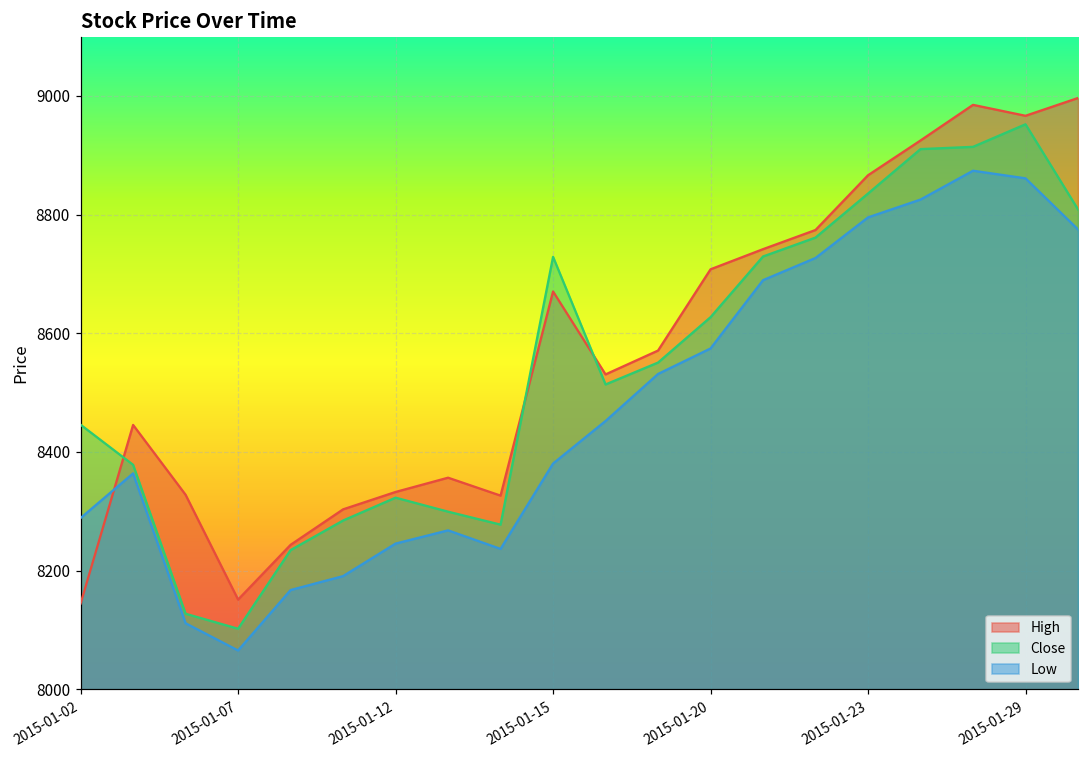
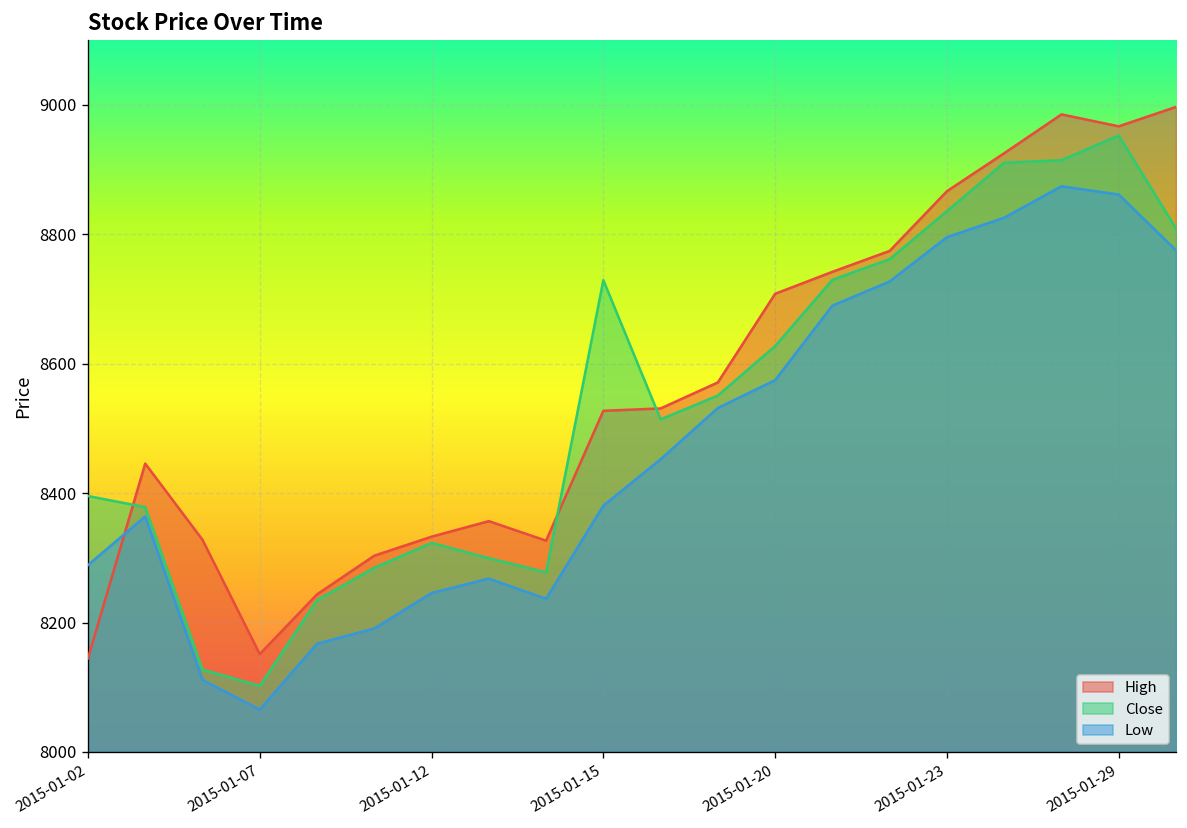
  {
    "High": {
      "2015-01-02": 8140,
      "2015-01-07": 8150,
      "2015-01-12": 8330,
-     "2015-01-15": 8670,
+     "2015-01-15": 8530,
      "2015-01-20": 8710,
      "2015-01-23": 8870,
      "2015-01-29": 8970
    },
    "Close": {
-     "2015-01-02": 8450,
+     "2015-01-02": 8400,
      "2015-01-07": 8100,
      "2015-01-12": 8320,
      "2015-01-15": 8730,
      "2015-01-20": 8630,
      "2015-01-23": 8840,
      "2015-01-29": 8950
    },
    "Low": {
      "2015-01-02": 8290,
      "2015-01-07": 8070,
      "2015-01-12": 8250,
      "2015-01-15": 8380,
      "2015-01-20": 8570,
      "2015-01-23": 8800,
      "2015-01-29": 8860
    }
  }
